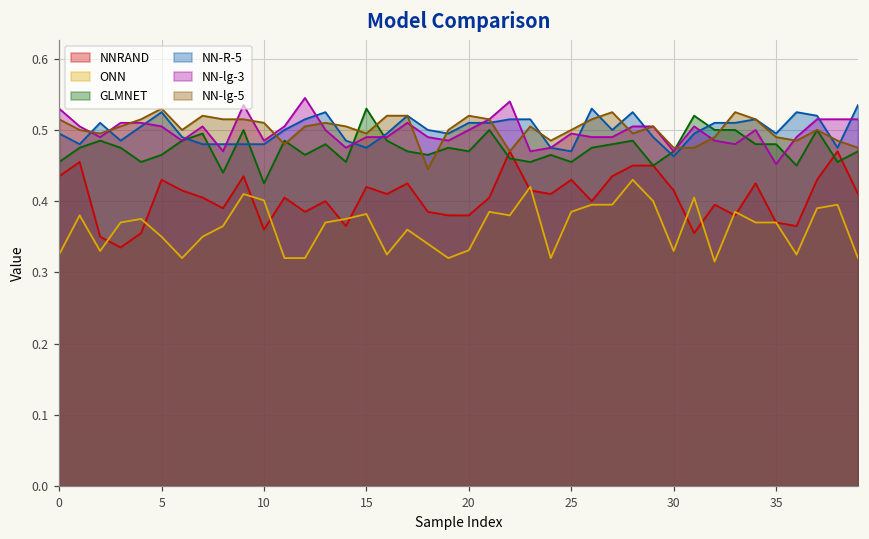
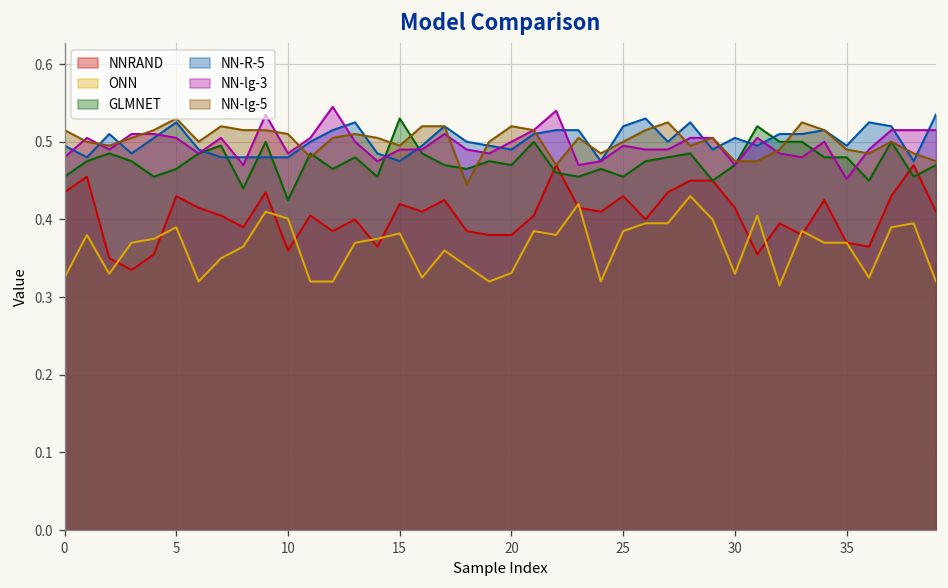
  {
    "ONN": {
      "0": 0.33,
-     "5": 0.35,
+     "5": 0.39,
      "10": 0.40,
      "15": 0.38,
      "20": 0.33,
      "25": 0.39,
      "30": 0.33
    },
    "GLMNET": {
      "0": 0.46,
      "5": 0.47,
      "10": 0.43,
      "15": 0.53,
      "20": 0.47,
      "25": 0.46,
      "35": 0.48
    },
    "NN-R-5": {
      "0": 0.50,
      "5": 0.53,
      "10": 0.48,
      "15": 0.48,
-     "20": 0.51,
-     "25": 0.47,
-     "30": 0.46,
+     "20": 0.49,
+     "25": 0.52,
+     "30": 0.51,
      "35": 0.50
    },
    "NN-lg-3": {
-     "0": 0.53,
+     "0": 0.48,
      "5": 0.51,
      "10": 0.49,
      "15": 0.49,
      "20": 0.50,
      "25": 0.50,
      "35": 0.45
    }
  }
